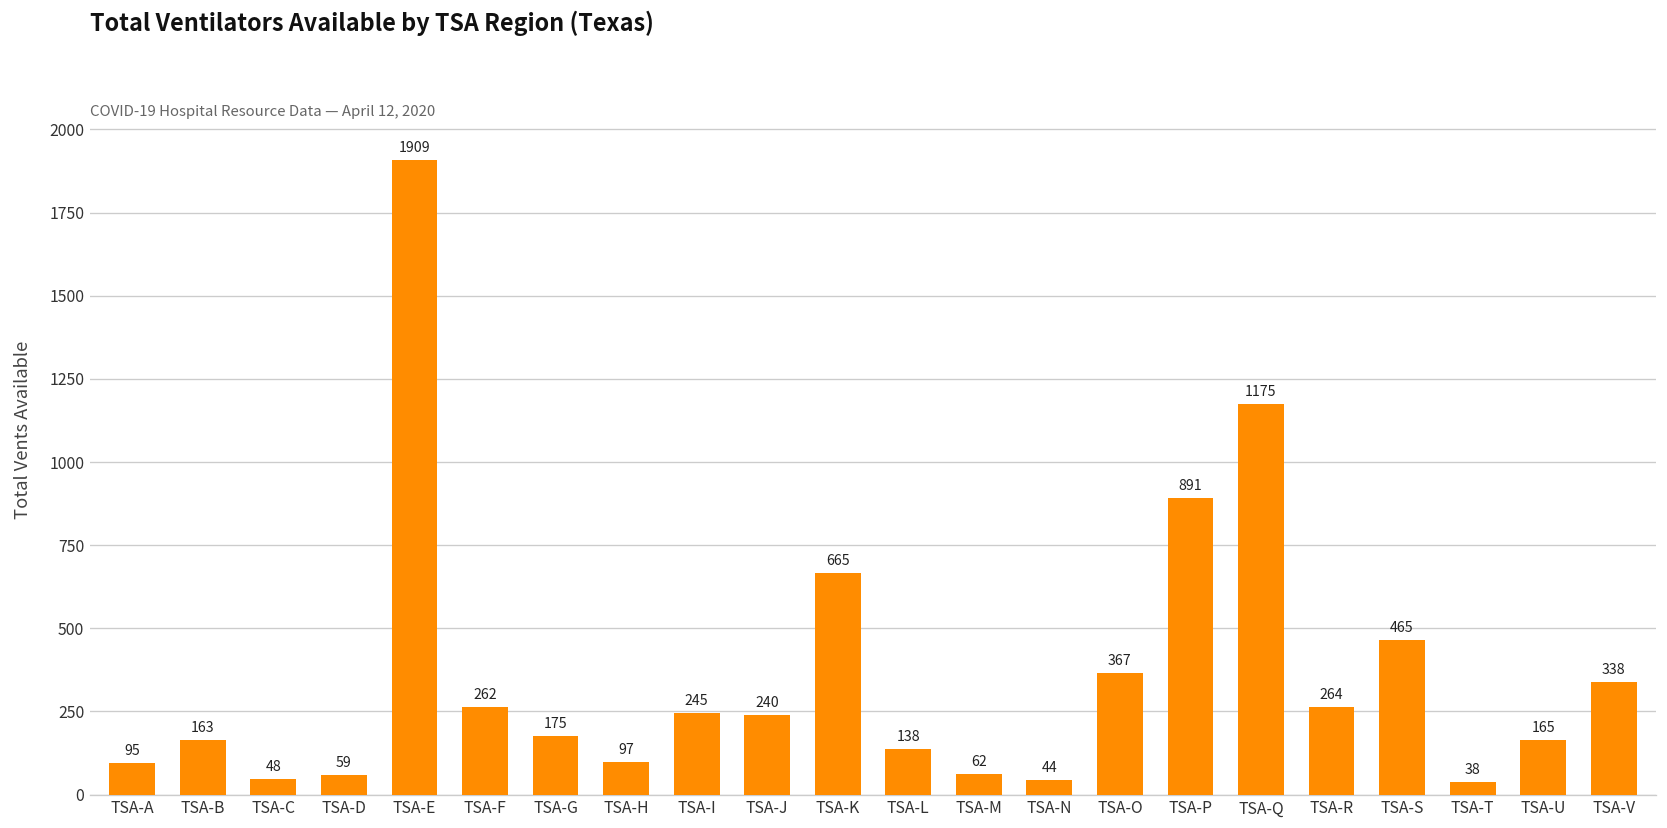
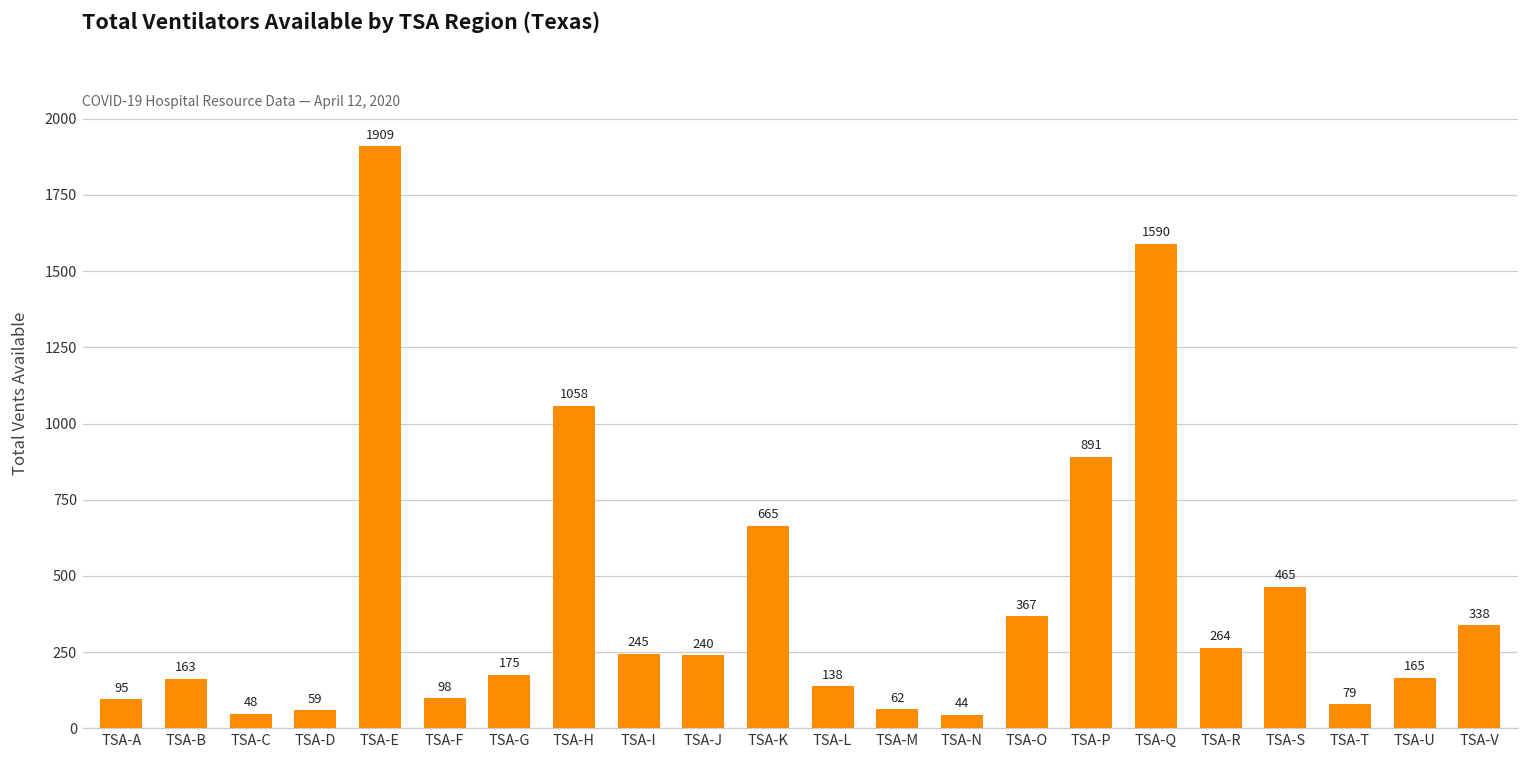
  {
    "TSA-A": 95,
    "TSA-B": 163,
    "TSA-C": 48,
    "TSA-D": 59,
    "TSA-E": 1909,
-   "TSA-F": 262,
+   "TSA-F": 98,
    "TSA-G": 175,
-   "TSA-H": 97,
+   "TSA-H": 1058,
    "TSA-I": 245,
    "TSA-J": 240,
    "TSA-K": 665,
    "TSA-L": 138,
    "TSA-M": 62,
    "TSA-N": 44,
    "TSA-O": 367,
    "TSA-P": 891,
-   "TSA-Q": 1175,
+   "TSA-Q": 1590,
    "TSA-R": 264,
    "TSA-S": 465,
-   "TSA-T": 38,
+   "TSA-T": 79,
    "TSA-U": 165,
    "TSA-V": 338
  }
